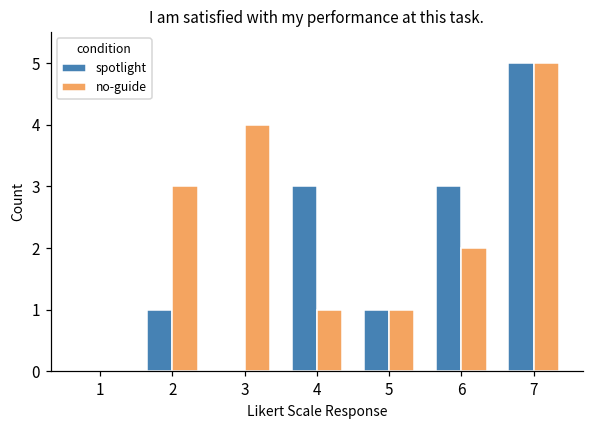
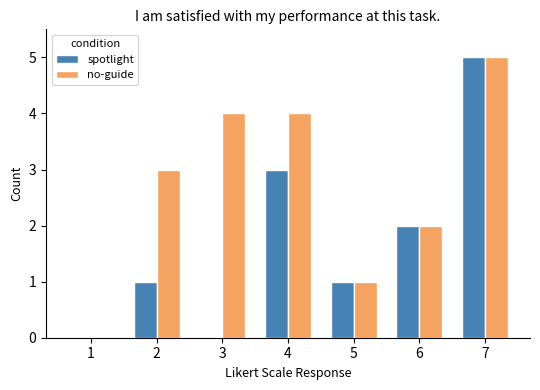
  {
    "spotlight": {
      "1": 0,
      "2": 1,
      "3": 0,
      "4": 3,
      "5": 1,
-     "6": 3,
+     "6": 2,
      "7": 5
    },
    "no-guide": {
      "1": 0,
      "2": 3,
      "3": 4,
-     "4": 1,
+     "4": 4,
      "5": 1,
      "6": 2,
      "7": 5
    }
  }
